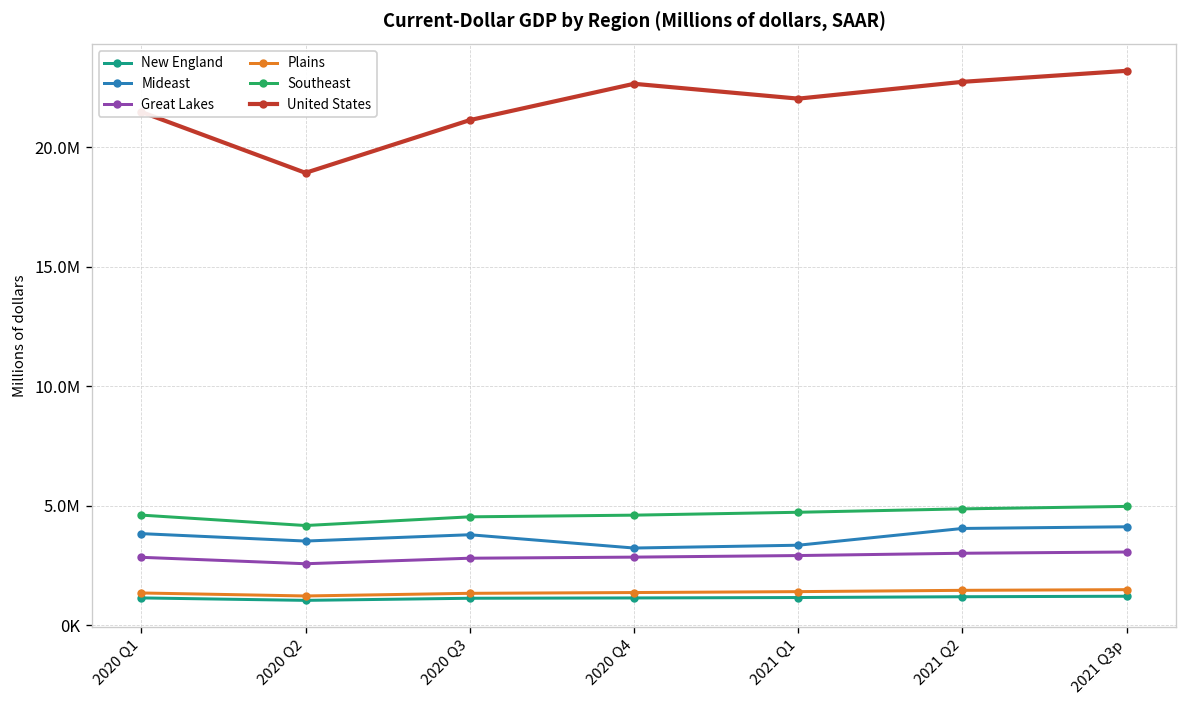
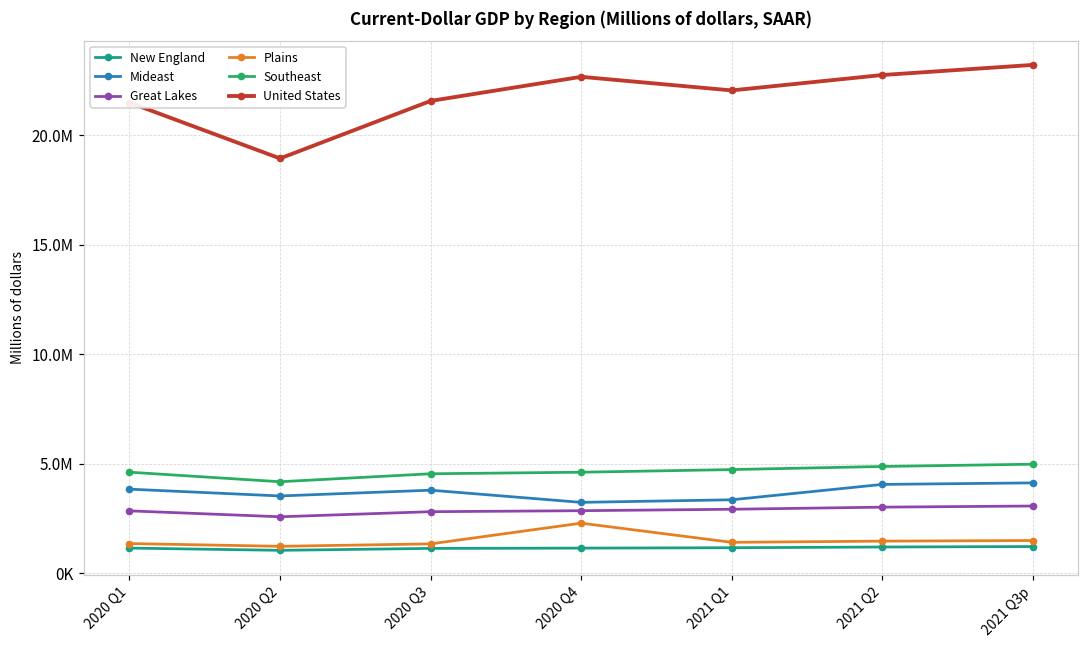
  {
    "Mideast": {
      "2020 Q1": 3800000,
      "2020 Q2": 3500000,
      "2020 Q3": 3800000,
      "2020 Q4": 3200000,
      "2021 Q1": 3300000,
      "2021 Q2": 4000000,
      "2021 Q3p": 4100000
    },
    "Great Lakes": {
      "2020 Q1": 2800000,
      "2020 Q2": 2600000,
      "2020 Q3": 2800000,
      "2020 Q4": 2800000,
      "2021 Q1": 2900000,
      "2021 Q2": 3000000,
      "2021 Q3p": 3100000
    },
    "Plains": {
      "2020 Q1": 1300000,
      "2020 Q2": 1200000,
      "2020 Q3": 1300000,
-     "2020 Q4": 1400000,
+     "2020 Q4": 2300000,
      "2021 Q1": 1400000,
      "2021 Q2": 1500000,
      "2021 Q3p": 1500000
    },
    "United States": {
      "2020 Q1": 21500000,
      "2020 Q2": 18900000,
-     "2020 Q3": 21100000,
+     "2020 Q3": 21600000,
      "2020 Q4": 22700000,
      "2021 Q1": 22000000,
      "2021 Q2": 22700000,
      "2021 Q3p": 23200000
    }
  }
